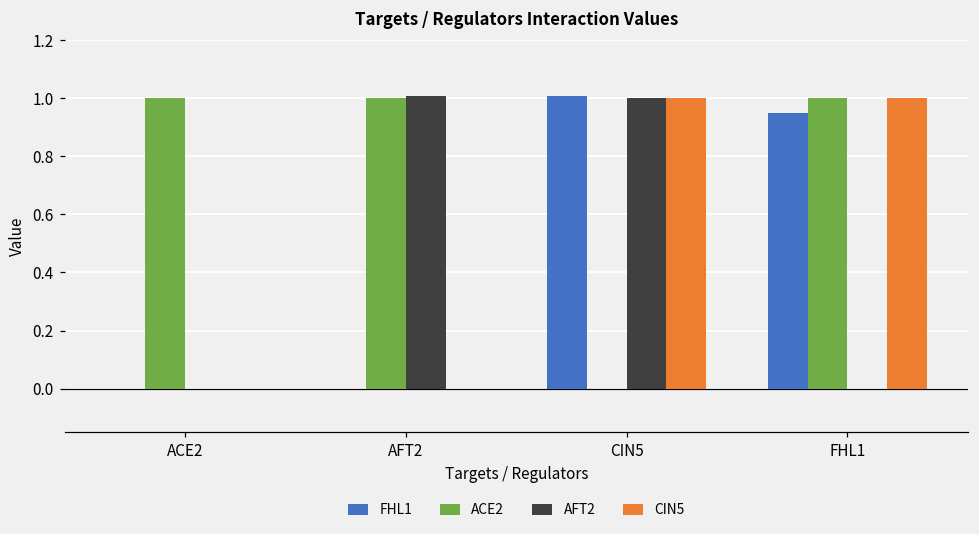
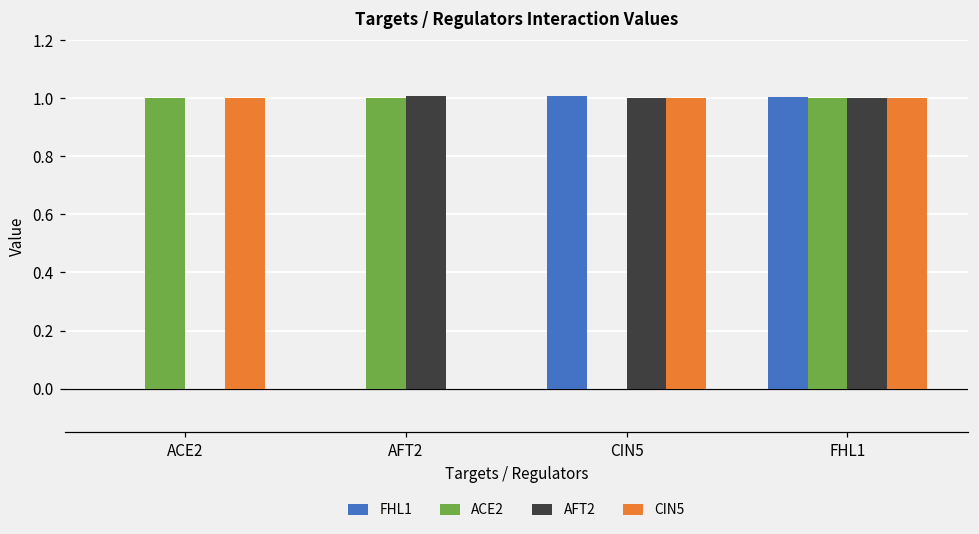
  {
    "FHL1": {
      "ACE2": 0.00,
      "AFT2": 0.00,
      "CIN5": 1.01,
-     "FHL1": 0.95
+     "FHL1": 1.00
    },
    "ACE2": {
      "ACE2": 1.00,
      "AFT2": 1.00,
      "CIN5": 0.00,
      "FHL1": 1.00
    },
    "AFT2": {
      "ACE2": 0,
      "AFT2": 1,
      "CIN5": 1,
-     "FHL1": 0
+     "FHL1": 1
    },
    "CIN5": {
-     "ACE2": 0,
+     "ACE2": 1,
      "AFT2": 0,
      "CIN5": 1,
      "FHL1": 1
    }
  }
